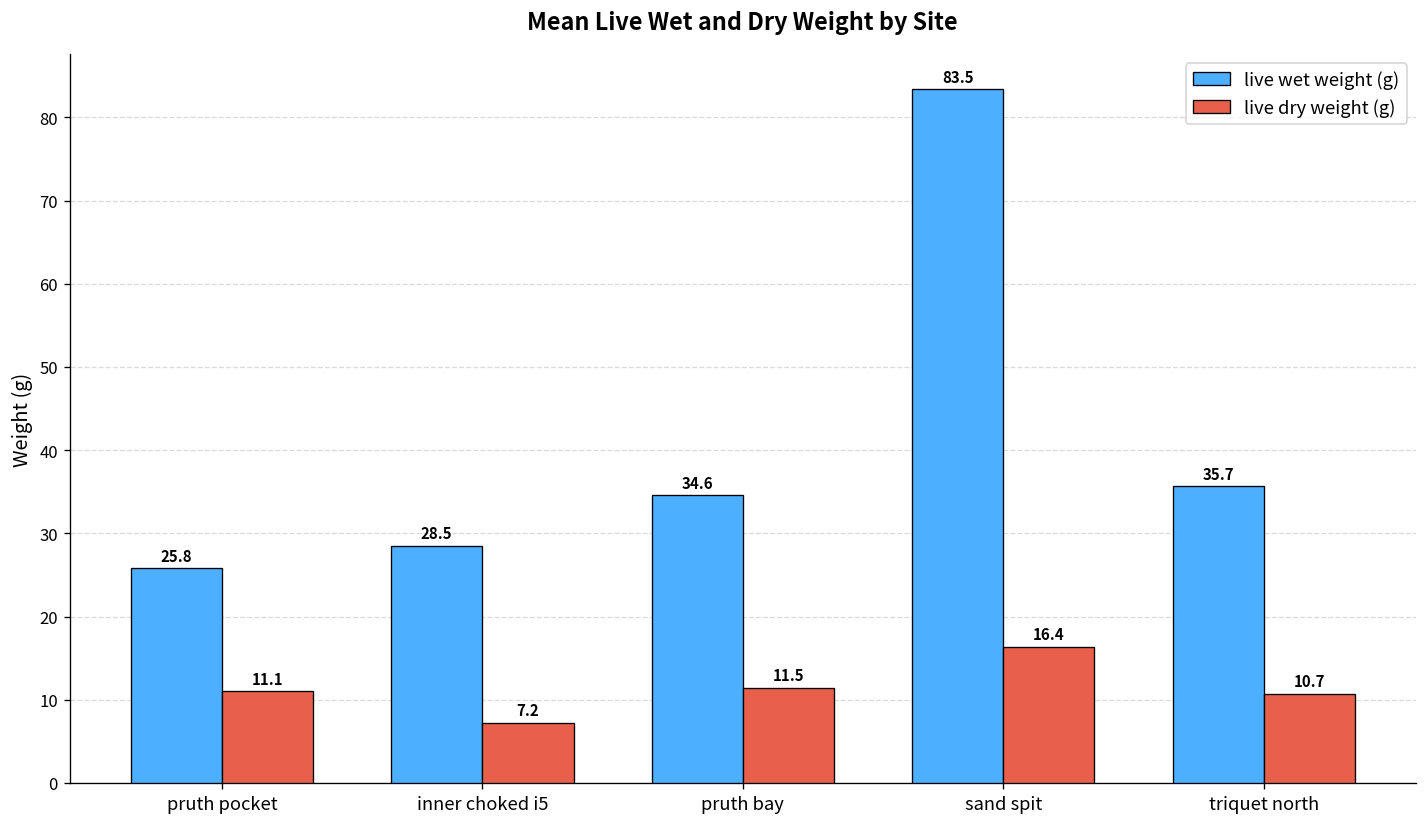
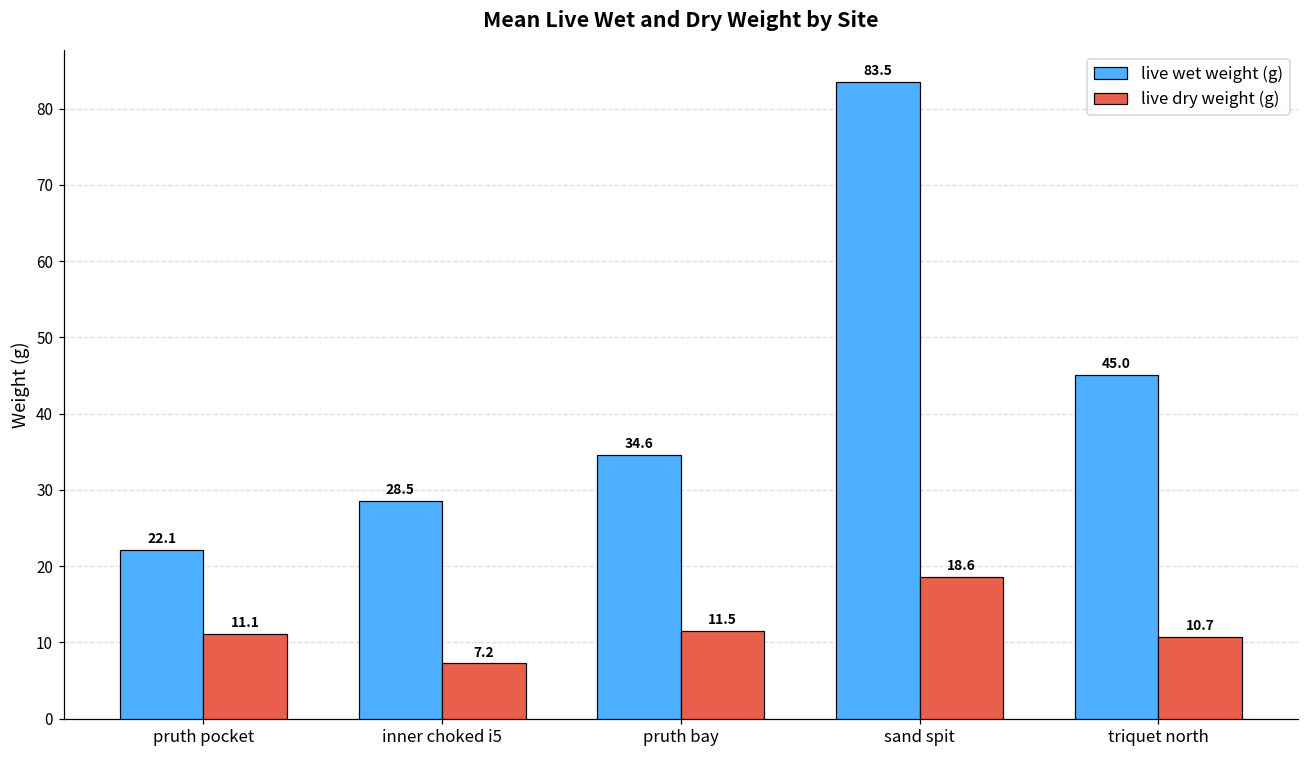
  {
    "live wet weight (g)": {
-     "pruth pocket": 25.8,
+     "pruth pocket": 22.1,
      "inner choked i5": 28.5,
      "pruth bay": 34.6,
      "sand spit": 83.5,
-     "triquet north": 35.7
+     "triquet north": 45.0
    },
    "live dry weight (g)": {
      "pruth pocket": 11.1,
      "inner choked i5": 7.2,
      "pruth bay": 11.5,
-     "sand spit": 16.4,
+     "sand spit": 18.6,
      "triquet north": 10.7
    }
  }
